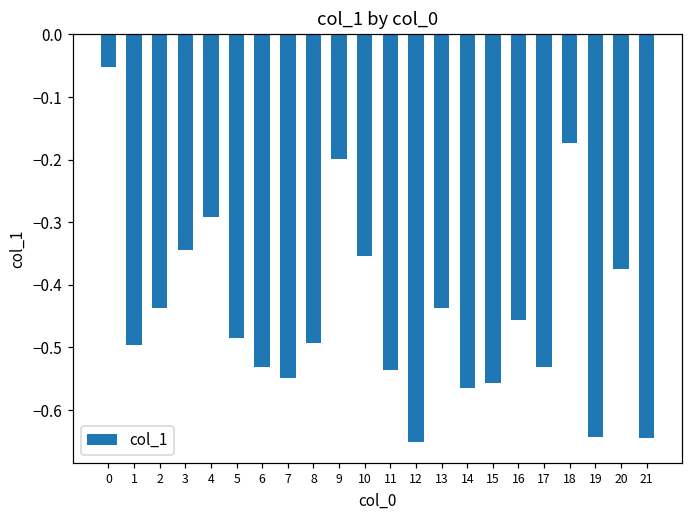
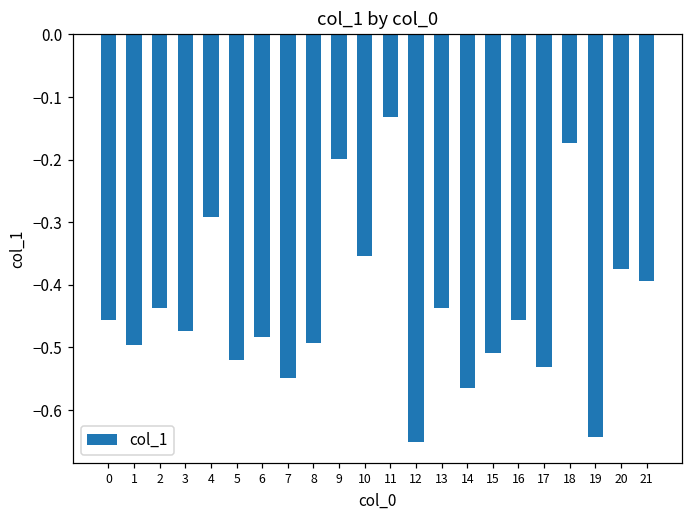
  {
-   "0": -0.05,
+   "0": -0.46,
    "1": -0.50,
    "2": -0.44,
-   "3": -0.34,
+   "3": -0.47,
    "4": -0.29,
-   "5": -0.49,
-   "6": -0.53,
+   "5": -0.52,
+   "6": -0.48,
    "7": -0.55,
    "8": -0.49,
    "9": -0.20,
    "10": -0.35,
-   "11": -0.54,
+   "11": -0.13,
    "12": -0.65,
    "13": -0.44,
    "14": -0.56,
-   "15": -0.56,
+   "15": -0.51,
    "16": -0.46,
    "17": -0.53,
    "18": -0.17,
    "19": -0.64,
    "20": -0.37,
-   "21": -0.64
+   "21": -0.39
  }
